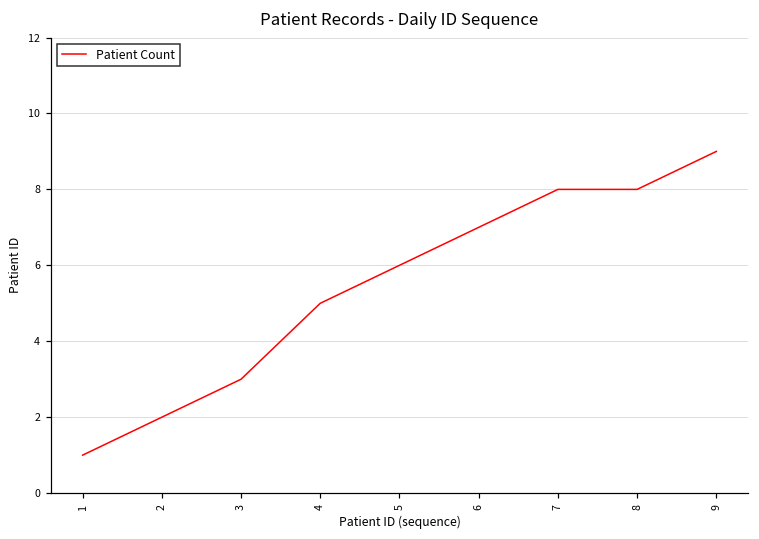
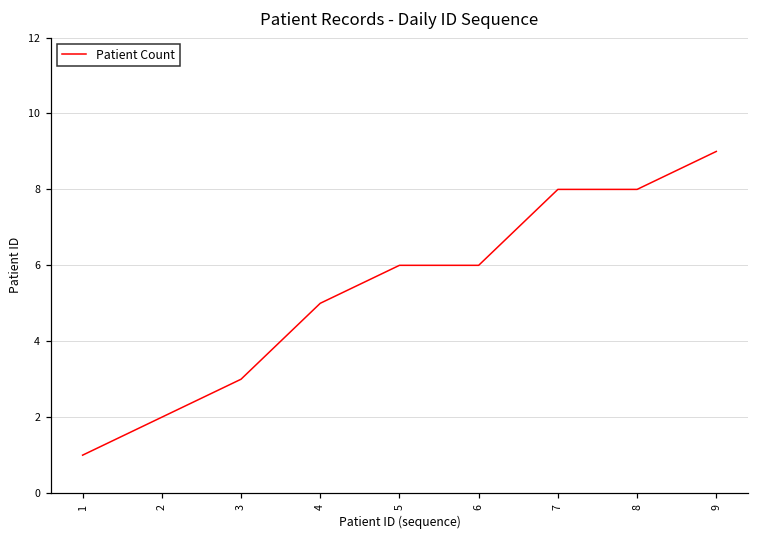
  {
    "1": 1,
    "2": 2,
    "3": 3,
    "4": 5,
    "5": 6,
-   "6": 7,
+   "6": 6,
    "7": 8,
    "8": 8,
    "9": 9
  }
